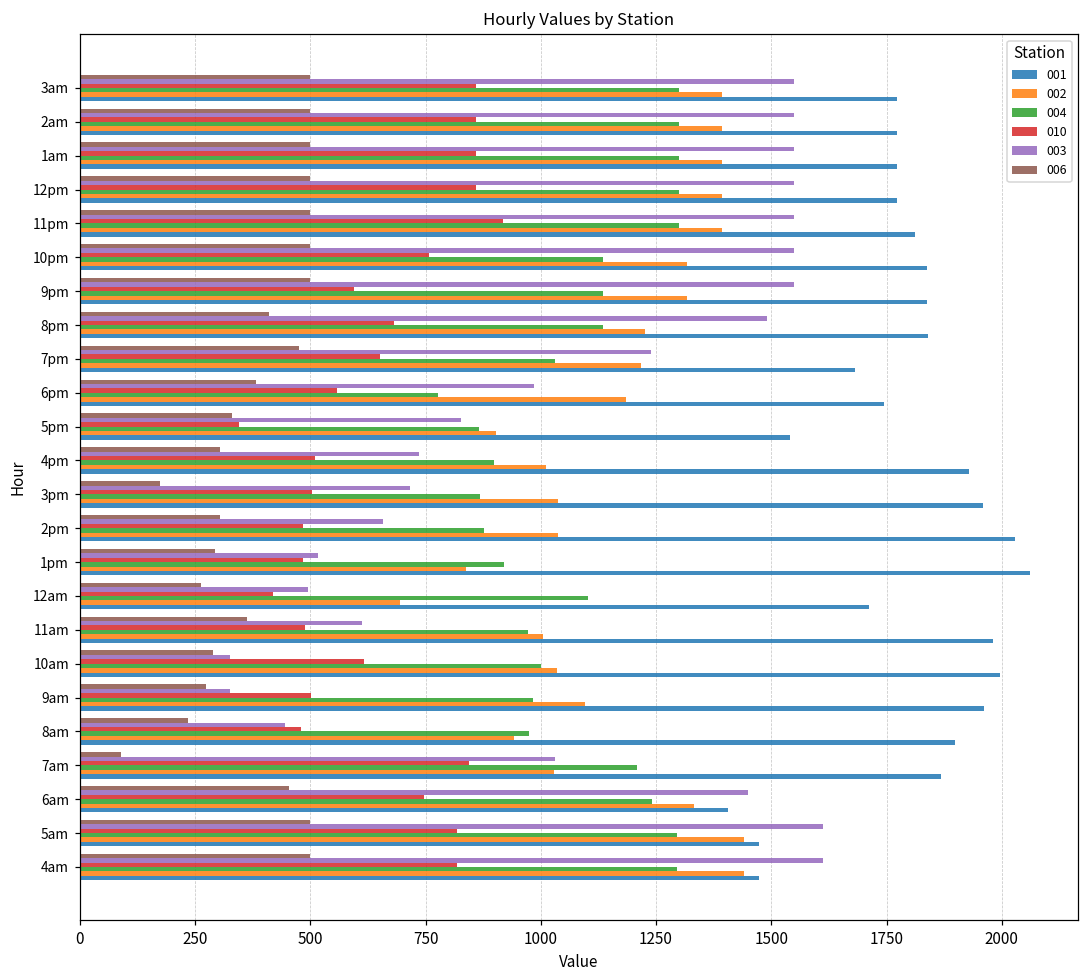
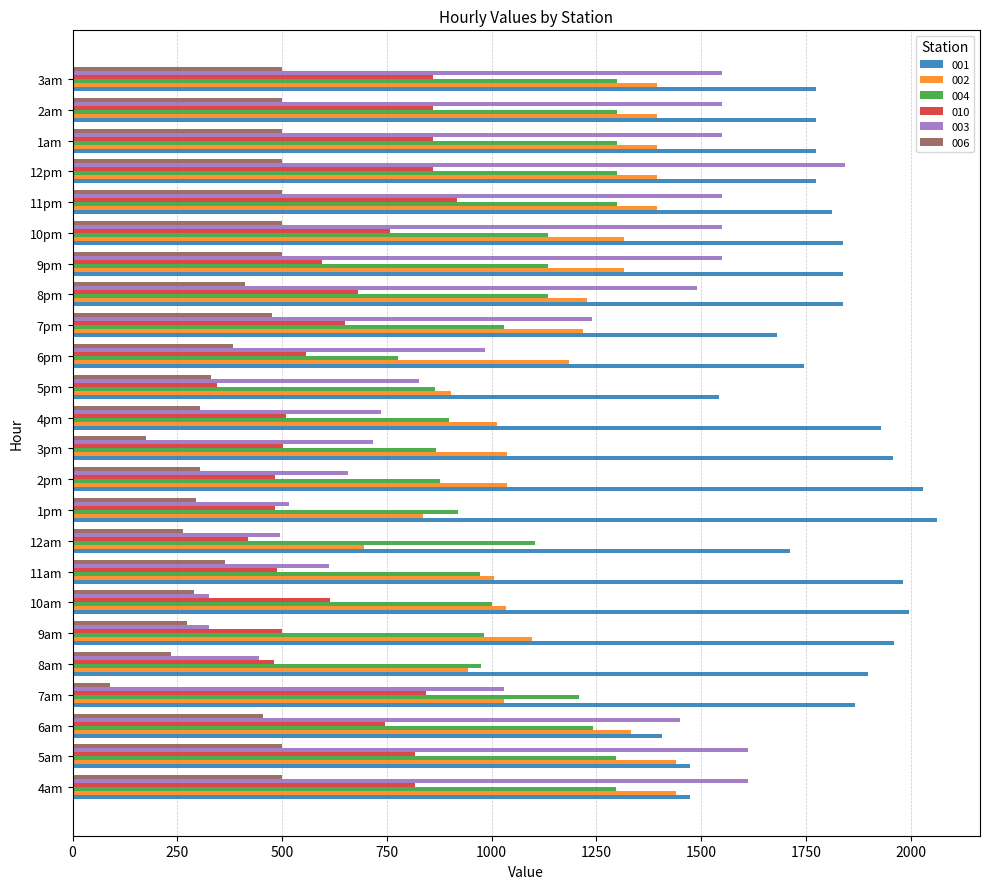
  {
    "001": {
      "3am": 1770,
      "2am": 1770,
      "1am": 1770,
      "12pm": 1770,
      "11pm": 1810,
      "10pm": 1840,
      "9pm": 1840,
      "8pm": 1840,
      "7pm": 1680,
      "6pm": 1750,
      "5pm": 1540,
      "4pm": 1930,
      "3pm": 1960,
      "2pm": 2030,
      "1pm": 2060,
      "12am": 1710,
      "11am": 1980,
      "10am": 2000,
      "9am": 1960,
      "8am": 1900,
      "7am": 1870,
      "6am": 1410,
      "5am": 1470,
      "4am": 1470
    },
    "002": {
      "3am": 1390,
      "2am": 1390,
      "1am": 1390,
      "12pm": 1390,
      "11pm": 1390,
      "10pm": 1320,
      "9pm": 1320,
      "8pm": 1230,
      "7pm": 1220,
      "6pm": 1180,
      "5pm": 900,
      "4pm": 1010,
      "3pm": 1040,
      "2pm": 1040,
      "1pm": 840,
      "12am": 700,
      "11am": 1010,
      "10am": 1040,
      "9am": 1100,
      "8am": 940,
      "7am": 1030,
      "6am": 1330,
      "5am": 1440,
      "4am": 1440
    },
    "004": {
      "3am": 1300,
      "2am": 1300,
      "1am": 1300,
      "12pm": 1300,
      "11pm": 1300,
      "10pm": 1130,
      "9pm": 1130,
      "8pm": 1130,
      "7pm": 1030,
      "6pm": 780,
      "5pm": 870,
      "4pm": 900,
      "3pm": 870,
      "2pm": 880,
      "1pm": 920,
      "12am": 1100,
      "11am": 970,
      "10am": 1000,
      "9am": 980,
      "8am": 970,
      "7am": 1210,
      "6am": 1240,
      "5am": 1300,
      "4am": 1300
    },
    "010": {
      "3am": 860,
      "2am": 860,
      "1am": 860,
      "12pm": 860,
      "11pm": 920,
      "10pm": 760,
      "9pm": 600,
      "8pm": 680,
      "7pm": 650,
      "6pm": 560,
      "5pm": 350,
      "4pm": 510,
      "3pm": 500,
      "2pm": 480,
      "1pm": 480,
      "12am": 420,
      "11am": 490,
      "10am": 620,
      "9am": 500,
      "8am": 480,
      "7am": 840,
      "6am": 750,
      "5am": 820,
      "4am": 820
    },
    "003": {
      "3am": 1550,
      "2am": 1550,
      "1am": 1550,
-     "12pm": 1550,
+     "12pm": 1840,
      "11pm": 1550,
      "10pm": 1550,
      "9pm": 1550,
      "8pm": 1490,
      "7pm": 1240,
      "6pm": 990,
      "5pm": 830,
      "4pm": 730,
      "3pm": 720,
      "2pm": 660,
      "1pm": 520,
      "12am": 490,
      "11am": 610,
      "10am": 330,
      "9am": 330,
      "8am": 440,
      "7am": 1030,
      "6am": 1450,
      "5am": 1610,
      "4am": 1610
    },
    "006": {
      "3am": 500,
      "2am": 500,
      "1am": 500,
      "12pm": 500,
      "11pm": 500,
      "10pm": 500,
      "9pm": 500,
      "8pm": 410,
      "7pm": 480,
      "6pm": 380,
      "5pm": 330,
      "4pm": 300,
      "3pm": 170,
      "2pm": 300,
      "1pm": 290,
      "12am": 260,
      "11am": 360,
      "10am": 290,
      "9am": 270,
      "8am": 240,
      "7am": 90,
      "6am": 450,
      "5am": 500,
      "4am": 500
    }
  }
